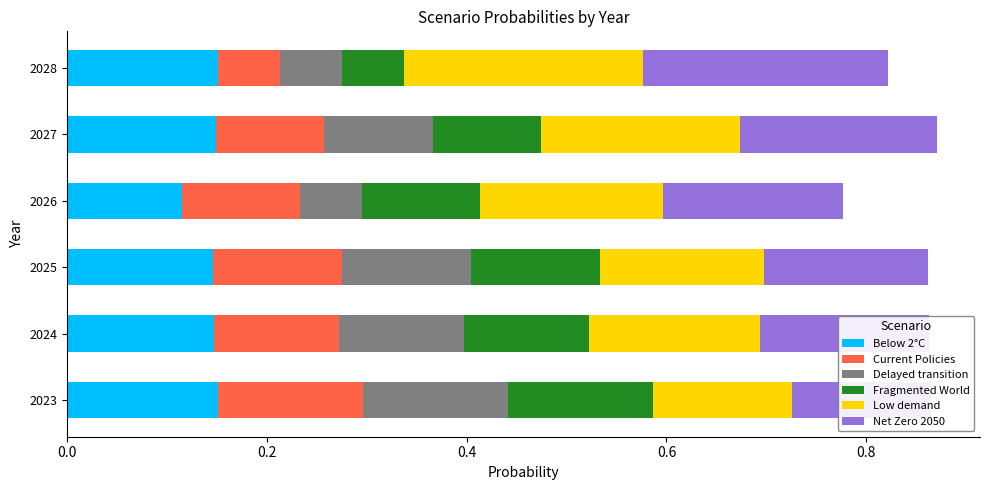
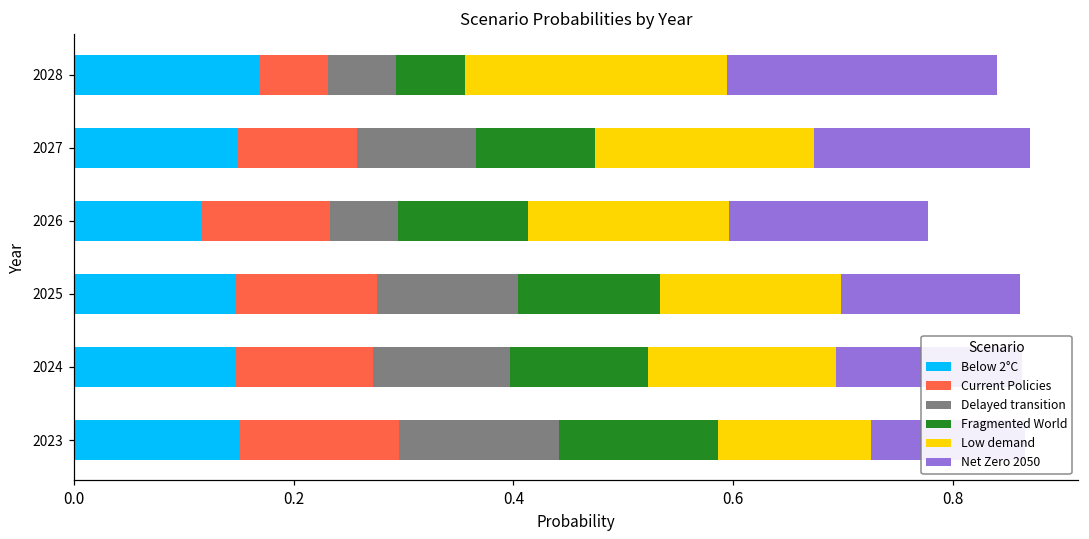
  {
    "Below 2°C": {
-     "2028": 0.15,
+     "2028": 0.17,
      "2027": 0.15,
      "2026": 0.12,
      "2025": 0.15,
      "2024": 0.15,
      "2023": 0.15
    },
    "Current Policies": {
      "2028": 0.06,
      "2027": 0.11,
      "2026": 0.12,
      "2025": 0.13,
      "2024": 0.13,
      "2023": 0.14
    },
    "Delayed transition": {
      "2028": 0.06,
      "2027": 0.11,
      "2026": 0.06,
      "2025": 0.13,
      "2024": 0.13,
      "2023": 0.14
    },
    "Fragmented World": {
      "2028": 0.06,
      "2027": 0.11,
      "2026": 0.12,
      "2025": 0.13,
      "2024": 0.13,
      "2023": 0.14
    },
    "Low demand": {
      "2028": 0.24,
      "2027": 0.20,
      "2026": 0.18,
      "2025": 0.16,
      "2024": 0.17,
      "2023": 0.14
    },
    "Net Zero 2050": {
      "2028": 0.25,
      "2027": 0.20,
      "2026": 0.18,
      "2025": 0.16
    }
  }
